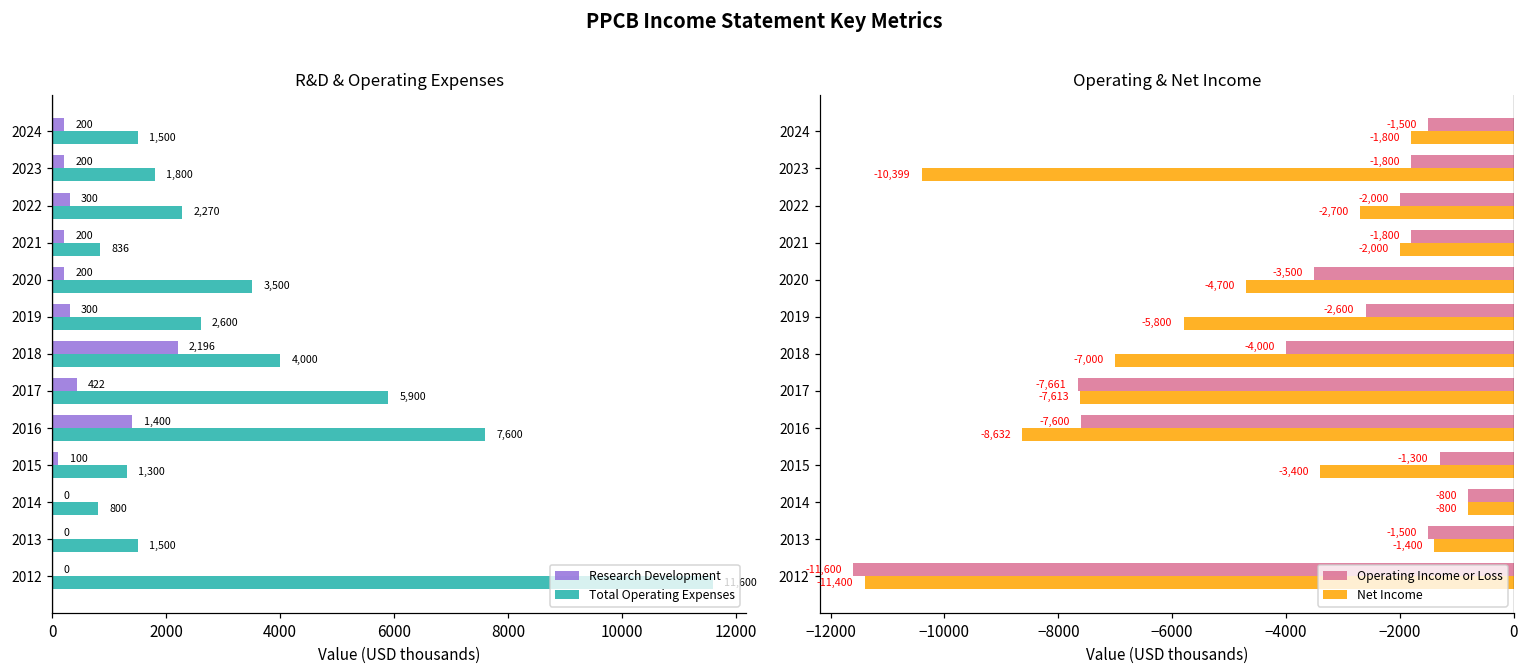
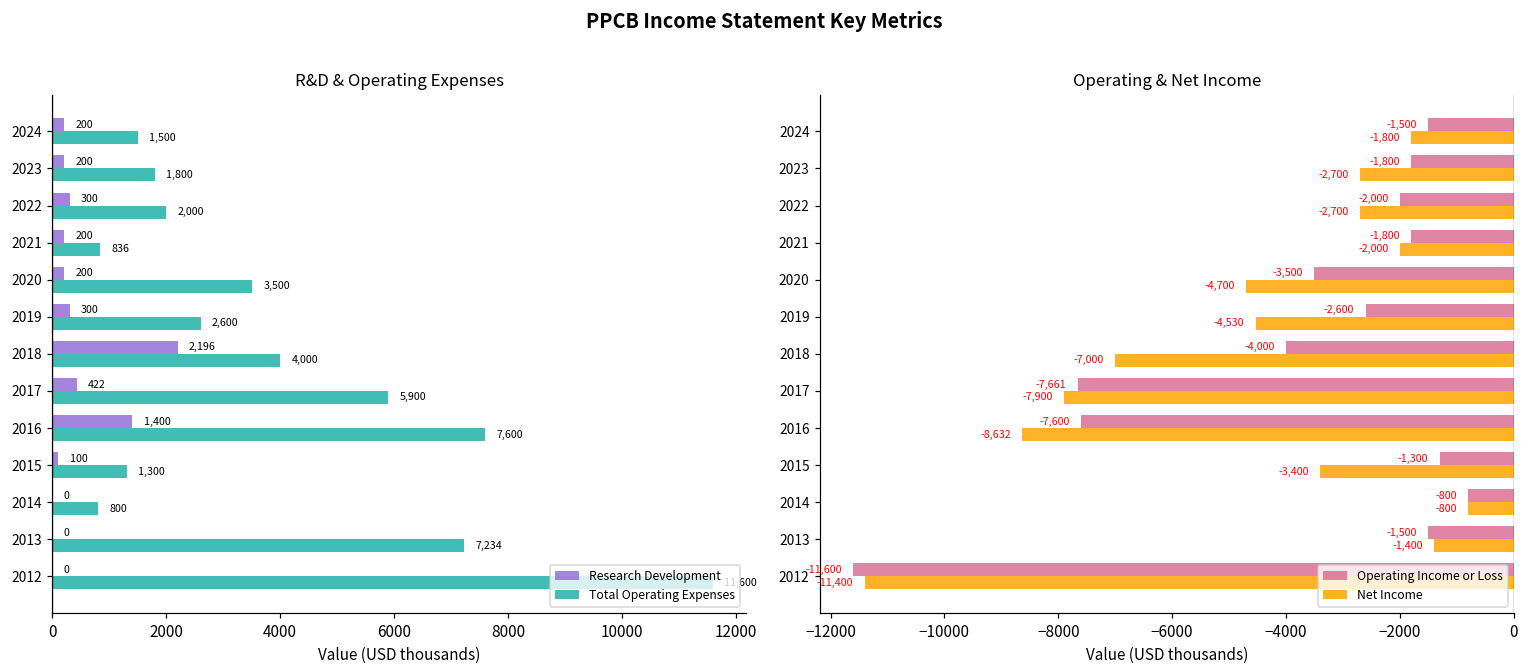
  {
    "R&D & Operating Expenses": {
      "Research Development": {
        "2024": "200",
        "2023": "200",
        "2022": "300",
        "2021": "200",
        "2020": "200",
        "2019": "300",
        "2018": "2,196",
        "2017": "422",
        "2016": "1,400",
        "2015": "100",
        "2014": "0",
        "2013": "0",
        "2012": "0"
      },
      "Total Operating Expenses": {
        "2024": "1,500",
        "2023": "1,800",
-       "2022": "2,270",
+       "2022": "2,000",
        "2021": "836",
        "2020": "3,500",
        "2019": "2,600",
        "2018": "4,000",
        "2017": "5,900",
        "2016": "7,600",
        "2015": "1,300",
        "2014": "800",
-       "2013": "1,500"
+       "2013": "7,234"
      }
    },
    "Operating & Net Income": {
      "Operating Income or Loss": {
        "2024": "-1,500",
        "2023": "-1,800",
        "2022": "-2,000",
        "2021": "-1,800",
        "2020": "-3,500",
        "2019": "-2,600",
        "2018": "-4,000",
        "2017": "-7,661",
        "2016": "-7,600",
        "2015": "-1,300",
        "2014": "-800",
        "2013": "-1,500",
        "2012": "-11,600"
      },
      "Net Income": {
        "2024": "-1,800",
-       "2023": "-10,399",
+       "2023": "-2,700",
        "2022": "-2,700",
        "2021": "-2,000",
        "2020": "-4,700",
-       "2019": "-5,800",
+       "2019": "-4,530",
        "2018": "-7,000",
-       "2017": "-7,613",
+       "2017": "-7,900",
        "2016": "-8,632",
        "2015": "-3,400",
        "2014": "-800",
        "2013": "-1,400",
        "2012": "-11,400"
      }
    }
  }
